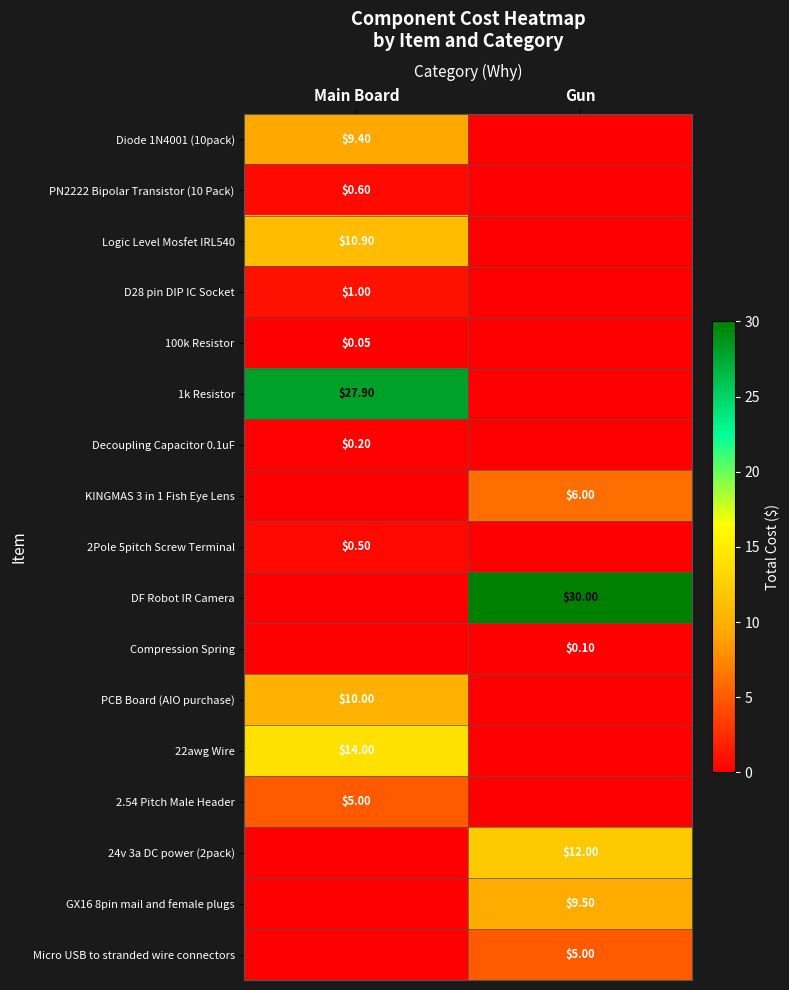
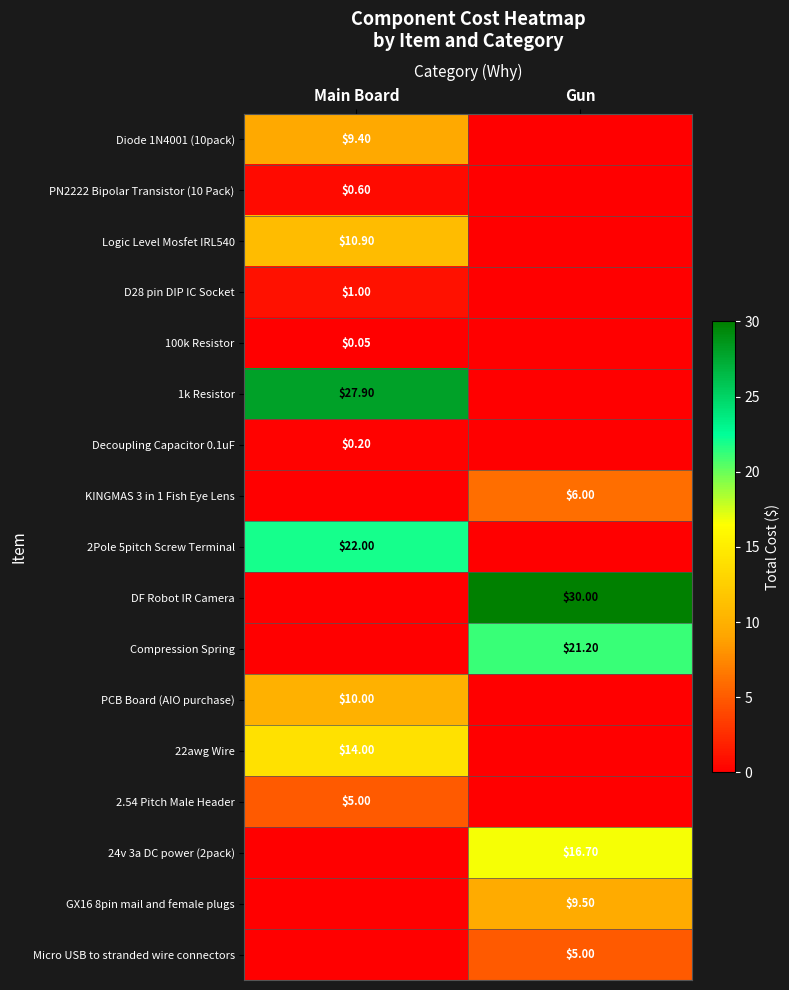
  {
    "Diode 1N4001 (10pack)": {
      "Main Board": "$9.40"
    },
    "PN2222 Bipolar Transistor (10 Pack)": {
      "Main Board": "$0.60"
    },
    "Logic Level Mosfet IRL540": {
      "Main Board": "$10.90"
    },
    "D28 pin DIP IC Socket": {
      "Main Board": "$1.00"
    },
    "100k Resistor": {
      "Main Board": "$0.05"
    },
    "1k Resistor": {
      "Main Board": "$27.90"
    },
    "Decoupling Capacitor 0.1uF": {
      "Main Board": "$0.20"
    },
    "KINGMAS 3 in 1 Fish Eye Lens": {
      "Gun": "$6.00"
    },
    "2Pole 5pitch Screw Terminal": {
-     "Main Board": "$0.50"
+     "Main Board": "$22.00"
    },
    "DF Robot IR Camera": {
      "Gun": "$30.00"
    },
    "Compression Spring": {
-     "Gun": "$0.10"
+     "Gun": "$21.20"
    },
    "PCB Board (AIO purchase)": {
      "Main Board": "$10.00"
    },
    "22awg Wire": {
      "Main Board": "$14.00"
    },
    "2.54 Pitch Male Header": {
      "Main Board": "$5.00"
    },
    "24v 3a DC power (2pack)": {
-     "Gun": "$12.00"
+     "Gun": "$16.70"
    },
    "GX16 8pin mail and female plugs": {
      "Gun": "$9.50"
    },
    "Micro USB to stranded wire connectors": {
      "Gun": "$5.00"
    }
  }
